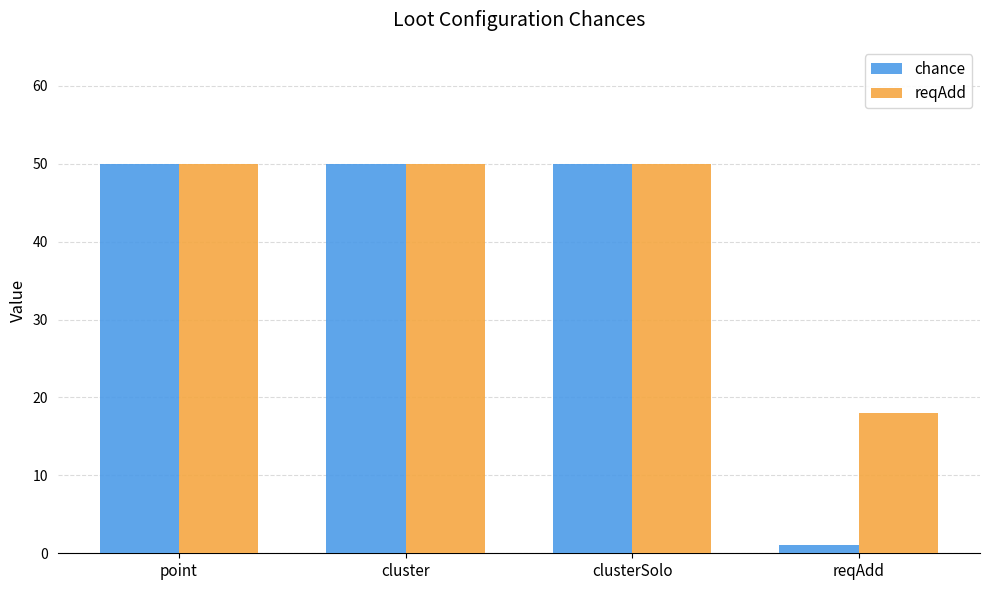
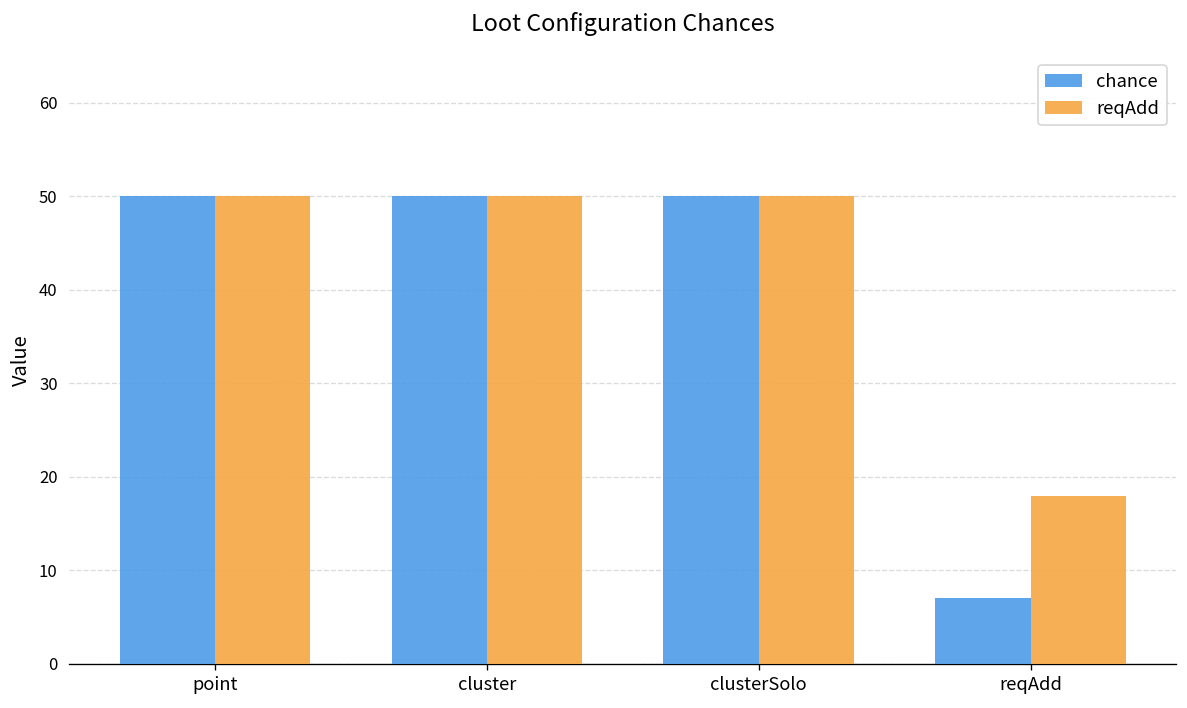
  {
    "chance": {
      "point": 50,
      "cluster": 50,
      "clusterSolo": 50,
-     "reqAdd": 1
+     "reqAdd": 7
    },
    "reqAdd": {
      "point": 50,
      "cluster": 50,
      "clusterSolo": 50,
      "reqAdd": 18
    }
  }
